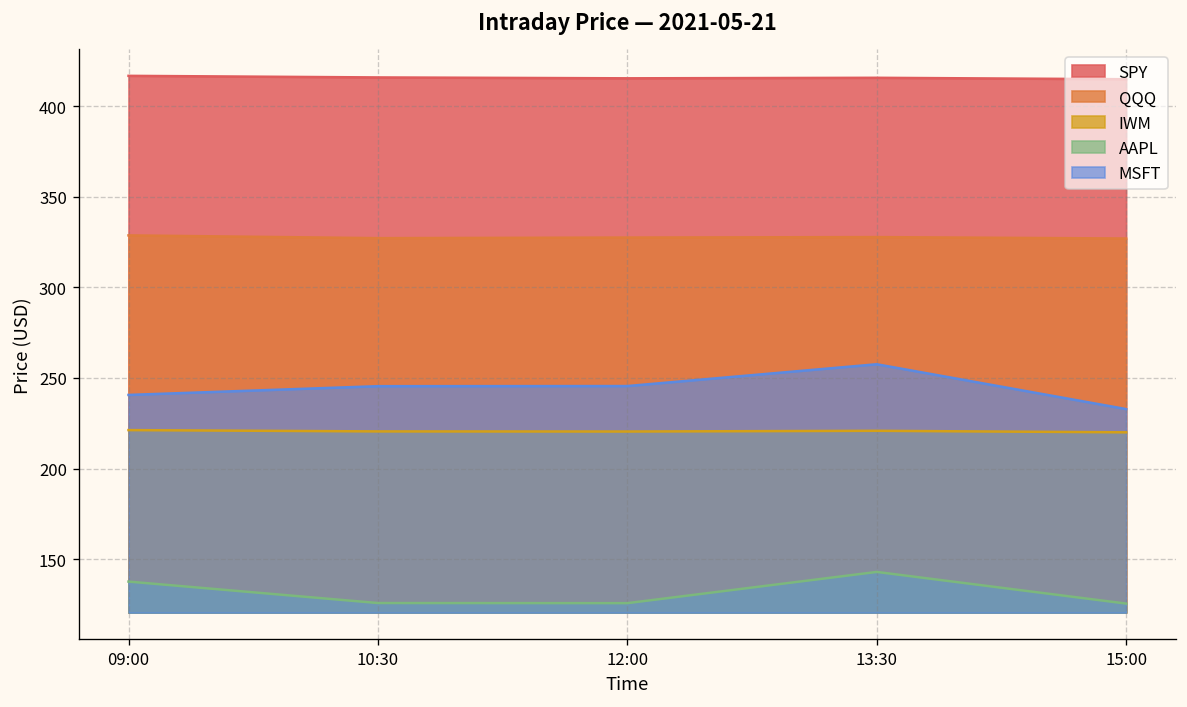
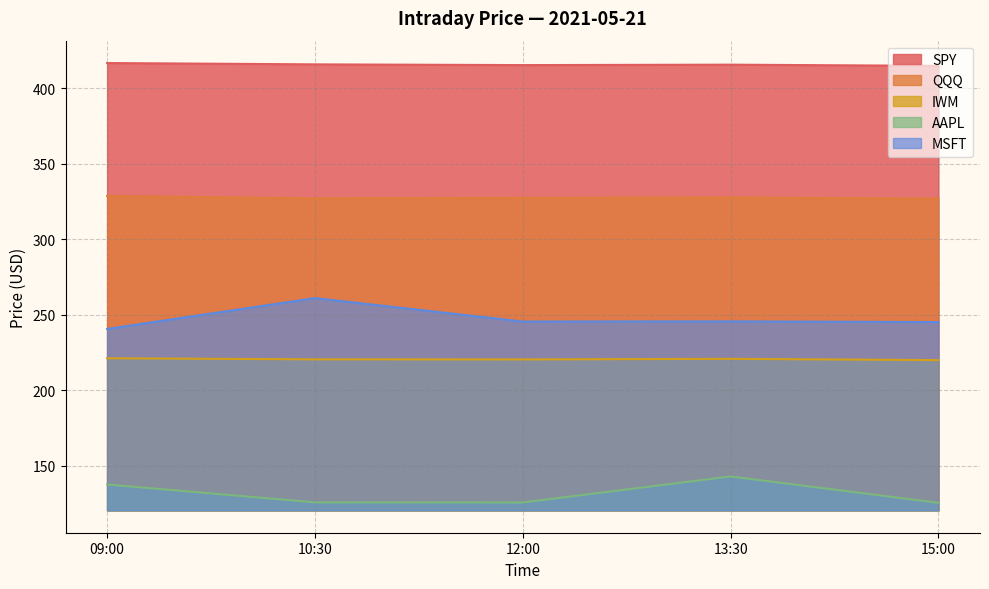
  {
    "AAPL": {
      "09:00": 138,
      "10:30": 126,
      "12:00": 126,
      "13:30": 143,
      "15:00": 125
    },
    "MSFT": {
      "09:00": 241,
-     "10:30": 245,
+     "10:30": 261,
      "12:00": 246,
-     "13:30": 258,
-     "15:00": 233
+     "13:30": 246,
+     "15:00": 245
    }
  }
